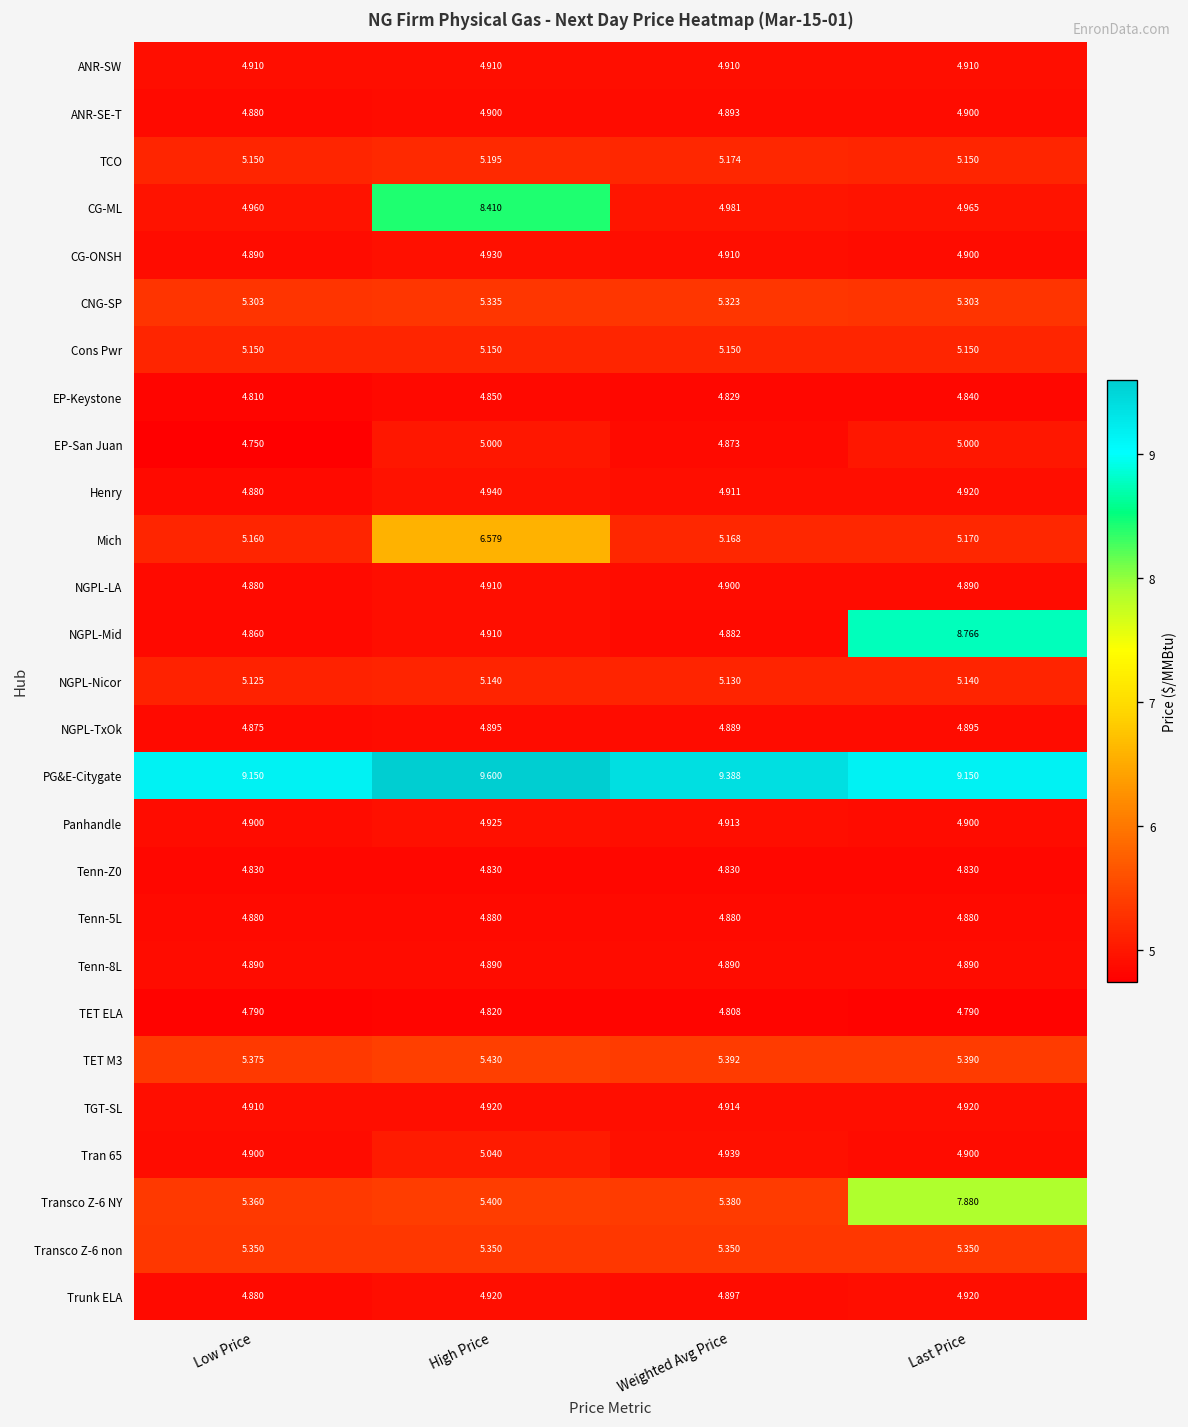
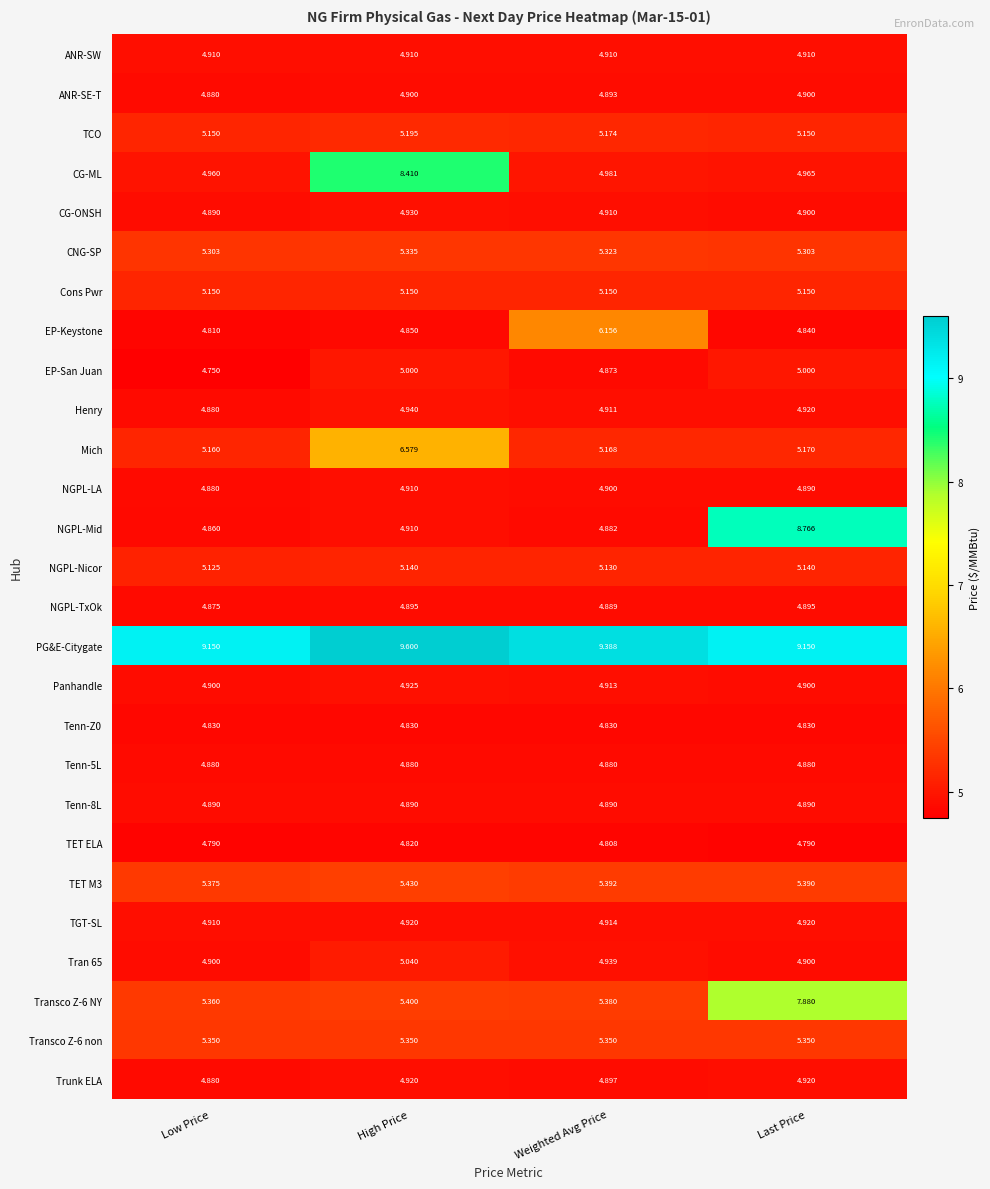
  {
    "ANR-SW": {
      "Low Price": 4.910,
      "High Price": 4.910,
      "Weighted Avg Price": 4.910,
      "Last Price": 4.910
    },
    "ANR-SE-T": {
      "Low Price": 4.880,
      "High Price": 4.900,
      "Weighted Avg Price": 4.893,
      "Last Price": 4.900
    },
    "TCO": {
      "Low Price": 5.150,
      "High Price": 5.195,
      "Weighted Avg Price": 5.174,
      "Last Price": 5.150
    },
    "CG-ML": {
      "Low Price": 4.960,
      "High Price": 8.410,
      "Weighted Avg Price": 4.981,
      "Last Price": 4.965
    },
    "CG-ONSH": {
      "Low Price": 4.890,
      "High Price": 4.930,
      "Weighted Avg Price": 4.910,
      "Last Price": 4.900
    },
    "CNG-SP": {
      "Low Price": 5.303,
      "High Price": 5.335,
      "Weighted Avg Price": 5.323,
      "Last Price": 5.303
    },
    "Cons Pwr": {
      "Low Price": 5.150,
      "High Price": 5.150,
      "Weighted Avg Price": 5.150,
      "Last Price": 5.150
    },
    "EP-Keystone": {
      "Low Price": 4.810,
      "High Price": 4.850,
-     "Weighted Avg Price": 4.829,
+     "Weighted Avg Price": 6.156,
      "Last Price": 4.840
    },
    "EP-San Juan": {
      "Low Price": 4.750,
      "High Price": 5.000,
      "Weighted Avg Price": 4.873,
      "Last Price": 5.000
    },
    "Henry": {
      "Low Price": 4.880,
      "High Price": 4.940,
      "Weighted Avg Price": 4.911,
      "Last Price": 4.920
    },
    "Mich": {
      "Low Price": 5.160,
      "High Price": 6.579,
      "Weighted Avg Price": 5.168,
      "Last Price": 5.170
    },
    "NGPL-LA": {
      "Low Price": 4.880,
      "High Price": 4.910,
      "Weighted Avg Price": 4.900,
      "Last Price": 4.890
    },
    "NGPL-Mid": {
      "Low Price": 4.860,
      "High Price": 4.910,
      "Weighted Avg Price": 4.882,
      "Last Price": 8.766
    },
    "NGPL-Nicor": {
      "Low Price": 5.125,
      "High Price": 5.140,
      "Weighted Avg Price": 5.130,
      "Last Price": 5.140
    },
    "NGPL-TxOk": {
      "Low Price": 4.875,
      "High Price": 4.895,
      "Weighted Avg Price": 4.889,
      "Last Price": 4.895
    },
    "PG&E-Citygate": {
      "Low Price": 9.150,
      "High Price": 9.600,
      "Weighted Avg Price": 9.388,
      "Last Price": 9.150
    },
    "Panhandle": {
      "Low Price": 4.900,
      "High Price": 4.925,
      "Weighted Avg Price": 4.913,
      "Last Price": 4.900
    },
    "Tenn-Z0": {
      "Low Price": 4.830,
      "High Price": 4.830,
      "Weighted Avg Price": 4.830,
      "Last Price": 4.830
    },
    "Tenn-5L": {
      "Low Price": 4.880,
      "High Price": 4.880,
      "Weighted Avg Price": 4.880,
      "Last Price": 4.880
    },
    "Tenn-8L": {
      "Low Price": 4.890,
      "High Price": 4.890,
      "Weighted Avg Price": 4.890,
      "Last Price": 4.890
    },
    "TET ELA": {
      "Low Price": 4.790,
      "High Price": 4.820,
      "Weighted Avg Price": 4.808,
      "Last Price": 4.790
    },
    "TET M3": {
      "Low Price": 5.375,
      "High Price": 5.430,
      "Weighted Avg Price": 5.392,
      "Last Price": 5.390
    },
    "TGT-SL": {
      "Low Price": 4.910,
      "High Price": 4.920,
      "Weighted Avg Price": 4.914,
      "Last Price": 4.920
    },
    "Tran 65": {
      "Low Price": 4.900,
      "High Price": 5.040,
      "Weighted Avg Price": 4.939,
      "Last Price": 4.900
    },
    "Transco Z-6 NY": {
      "Low Price": 5.360,
      "High Price": 5.400,
      "Weighted Avg Price": 5.380,
      "Last Price": 7.880
    },
    "Transco Z-6 non": {
      "Low Price": 5.350,
      "High Price": 5.350,
      "Weighted Avg Price": 5.350,
      "Last Price": 5.350
    },
    "Trunk ELA": {
      "Low Price": 4.880,
      "High Price": 4.920,
      "Weighted Avg Price": 4.897,
      "Last Price": 4.920
    }
  }
